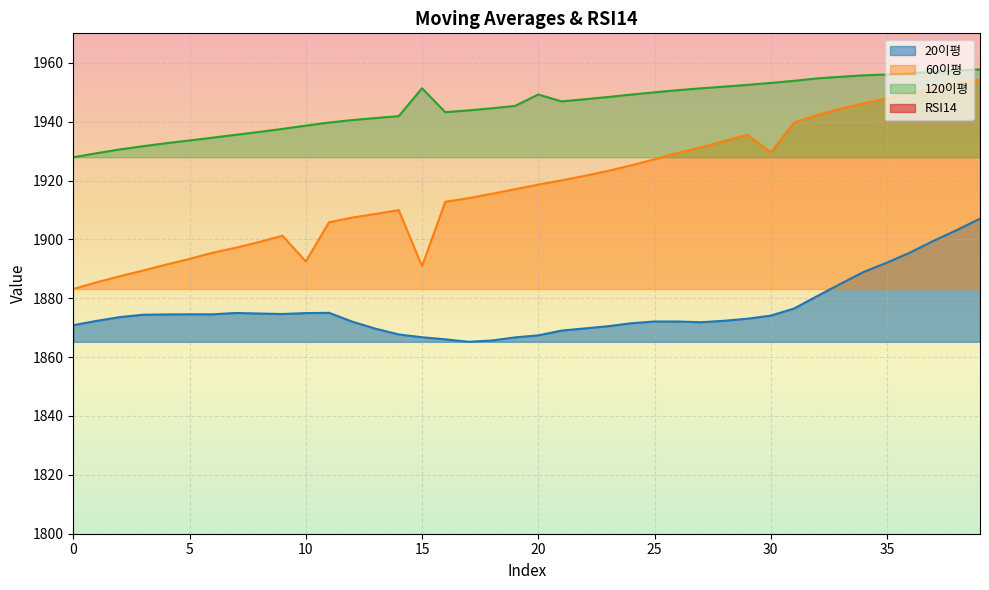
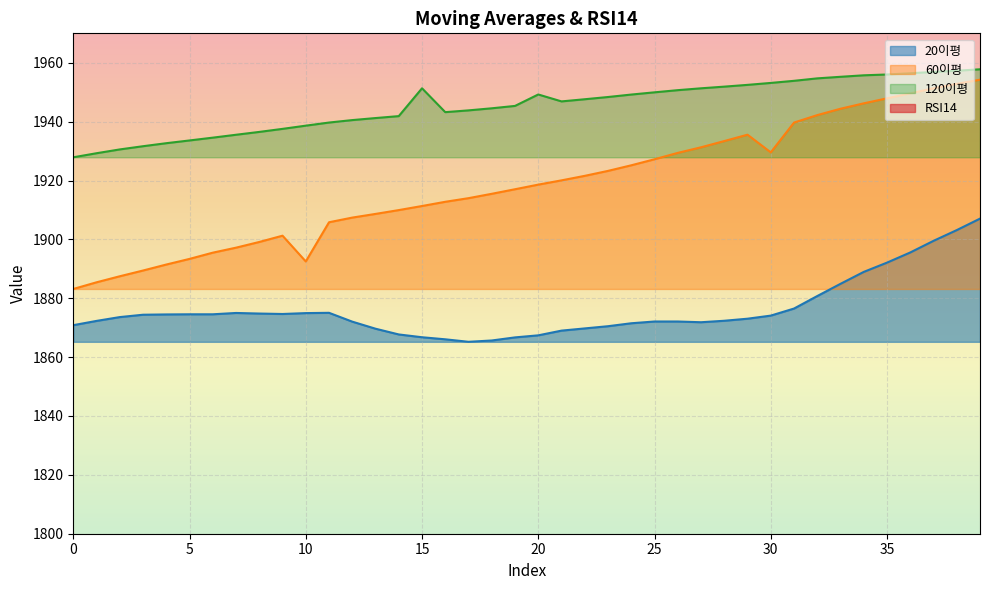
  {
    "20이평": {
      "0": 1871,
      "5": 1875,
      "10": 1875,
      "15": 1867,
      "20": 1867,
      "25": 1872,
      "30": 1874,
      "35": 1892
    },
    "60이평": {
      "0": 1883,
      "5": 1893,
      "10": 1893,
-     "15": 1891,
+     "15": 1911,
      "20": 1919,
      "25": 1927,
      "30": 1930
    },
    "120이평": {
      "0": 1928,
      "5": 1934,
      "10": 1939,
      "15": 1951,
      "20": 1949,
      "25": 1950,
      "30": 1953
    }
  }
